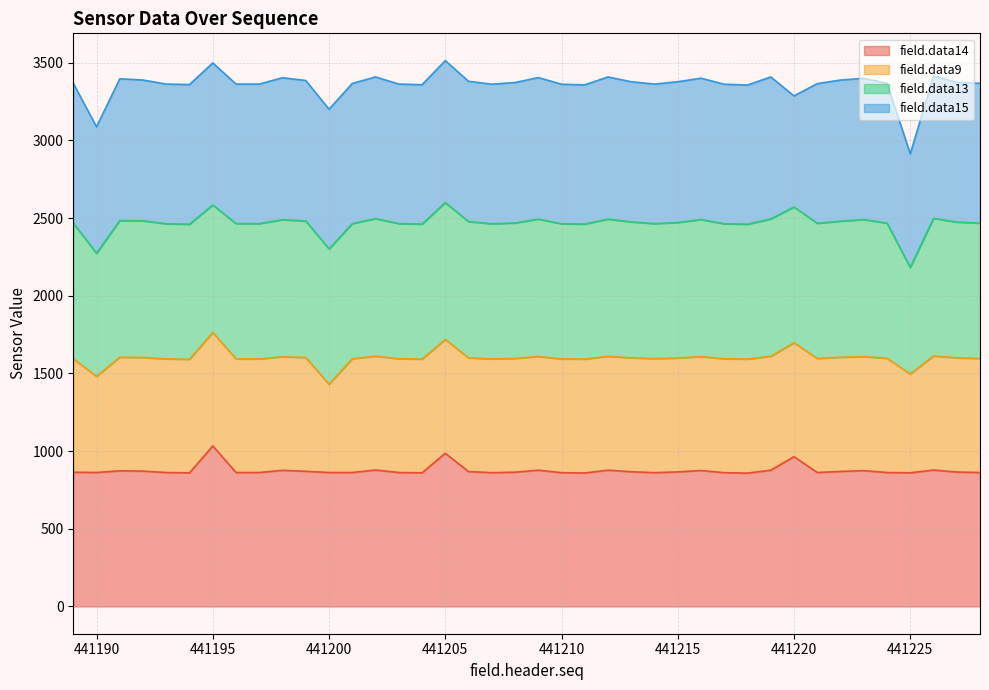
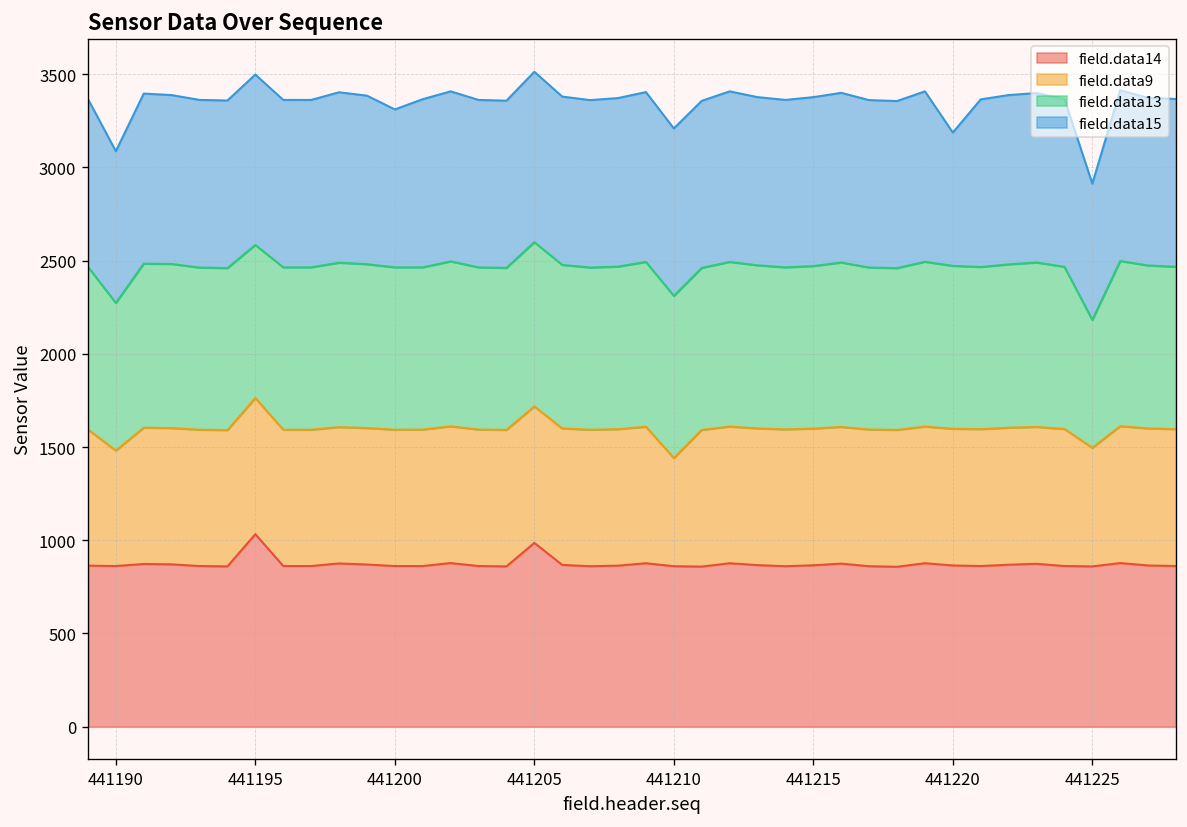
  {
    "field.data14": {
      "441190": 860,
      "441195": 1030,
      "441200": 860,
      "441205": 990,
      "441210": 860,
      "441215": 870,
-     "441220": 960,
+     "441220": 870,
      "441225": 860
    },
    "field.data9": {
      "441190": 620,
      "441195": 730,
-     "441200": 570,
+     "441200": 730,
      "441205": 730,
-     "441210": 730,
+     "441210": 580,
      "441215": 730,
      "441220": 730,
      "441225": 640
    },
    "field.data13": {
      "441190": 790,
      "441195": 820,
      "441200": 870,
      "441205": 880,
      "441210": 870,
      "441215": 870,
      "441220": 870,
      "441225": 690
    },
    "field.data15": {
      "441190": 810,
      "441195": 910,
-     "441200": 900,
+     "441200": 850,
      "441205": 910,
      "441210": 900,
      "441215": 910,
      "441220": 720,
      "441225": 730
    }
  }
